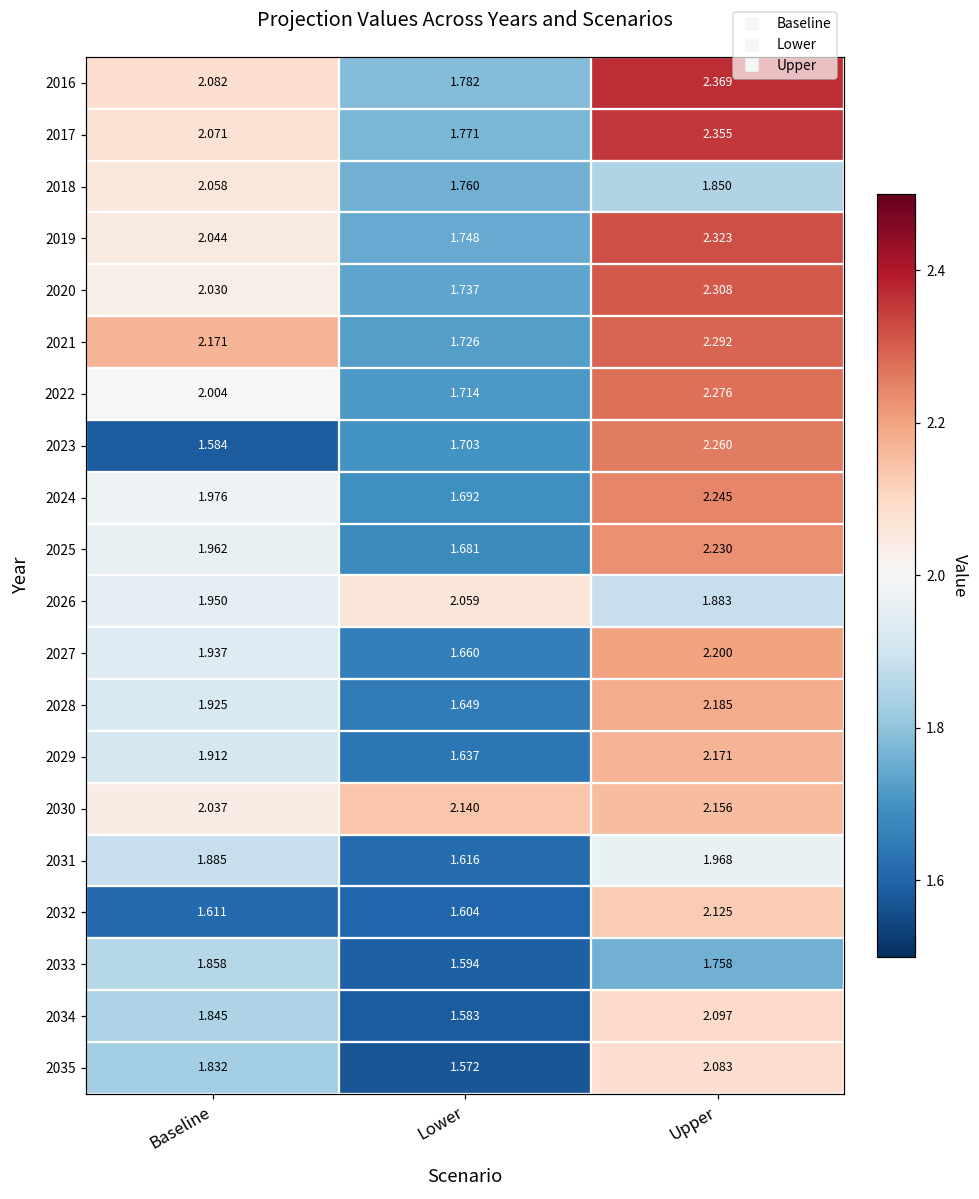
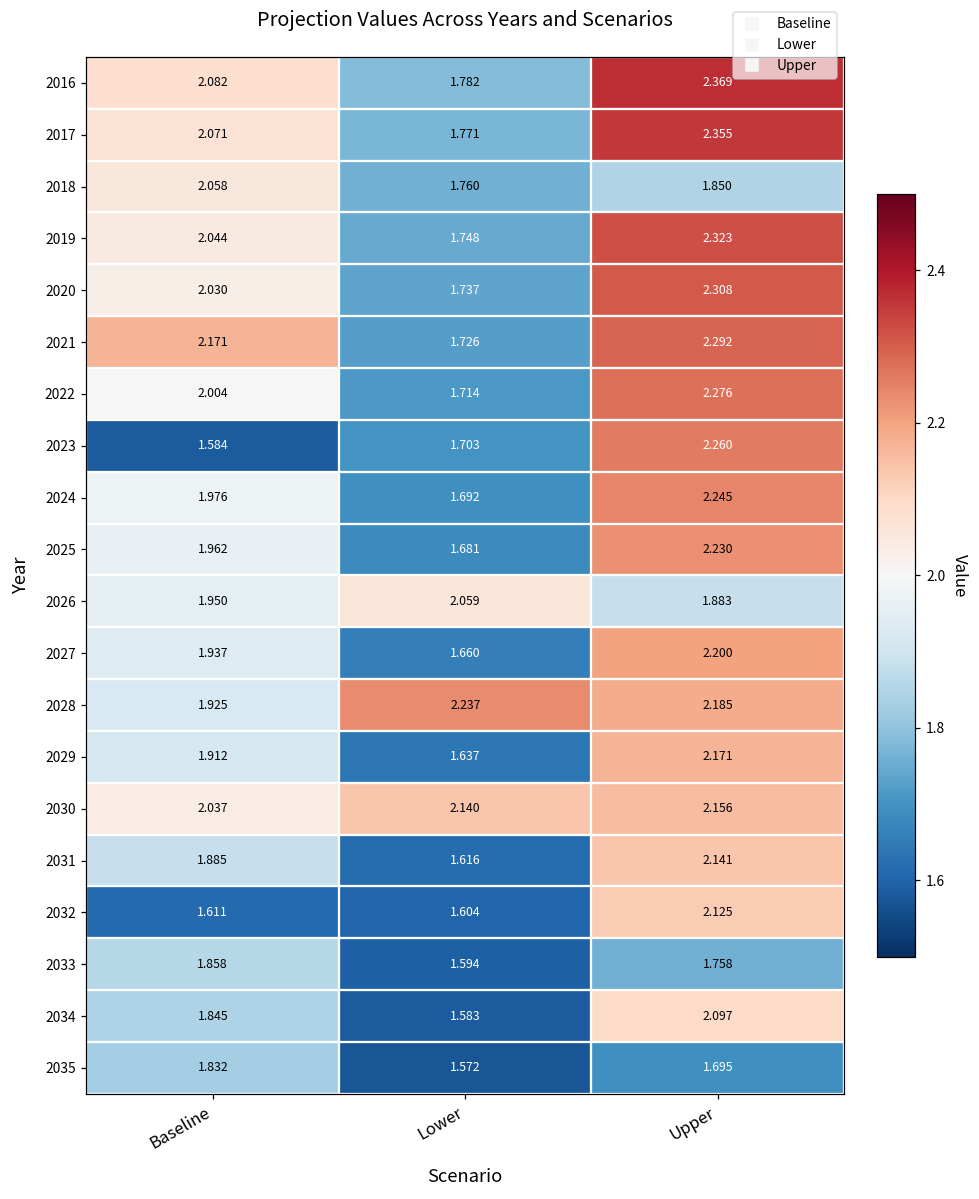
  {
    "2016": {
      "Baseline": 2.082,
      "Lower": 1.782,
      "Upper": 2.369
    },
    "2017": {
      "Baseline": 2.071,
      "Lower": 1.771,
      "Upper": 2.355
    },
    "2018": {
      "Baseline": 2.058,
      "Lower": 1.760,
      "Upper": 1.850
    },
    "2019": {
      "Baseline": 2.044,
      "Lower": 1.748,
      "Upper": 2.323
    },
    "2020": {
      "Baseline": 2.030,
      "Lower": 1.737,
      "Upper": 2.308
    },
    "2021": {
      "Baseline": 2.171,
      "Lower": 1.726,
      "Upper": 2.292
    },
    "2022": {
      "Baseline": 2.004,
      "Lower": 1.714,
      "Upper": 2.276
    },
    "2023": {
      "Baseline": 1.584,
      "Lower": 1.703,
      "Upper": 2.260
    },
    "2024": {
      "Baseline": 1.976,
      "Lower": 1.692,
      "Upper": 2.245
    },
    "2025": {
      "Baseline": 1.962,
      "Lower": 1.681,
      "Upper": 2.230
    },
    "2026": {
      "Baseline": 1.950,
      "Lower": 2.059,
      "Upper": 1.883
    },
    "2027": {
      "Baseline": 1.937,
      "Lower": 1.660,
      "Upper": 2.200
    },
    "2028": {
      "Baseline": 1.925,
-     "Lower": 1.649,
+     "Lower": 2.237,
      "Upper": 2.185
    },
    "2029": {
      "Baseline": 1.912,
      "Lower": 1.637,
      "Upper": 2.171
    },
    "2030": {
      "Baseline": 2.037,
      "Lower": 2.140,
      "Upper": 2.156
    },
    "2031": {
      "Baseline": 1.885,
      "Lower": 1.616,
-     "Upper": 1.968
+     "Upper": 2.141
    },
    "2032": {
      "Baseline": 1.611,
      "Lower": 1.604,
      "Upper": 2.125
    },
    "2033": {
      "Baseline": 1.858,
      "Lower": 1.594,
      "Upper": 1.758
    },
    "2034": {
      "Baseline": 1.845,
      "Lower": 1.583,
      "Upper": 2.097
    },
    "2035": {
      "Baseline": 1.832,
      "Lower": 1.572,
-     "Upper": 2.083
+     "Upper": 1.695
    }
  }
